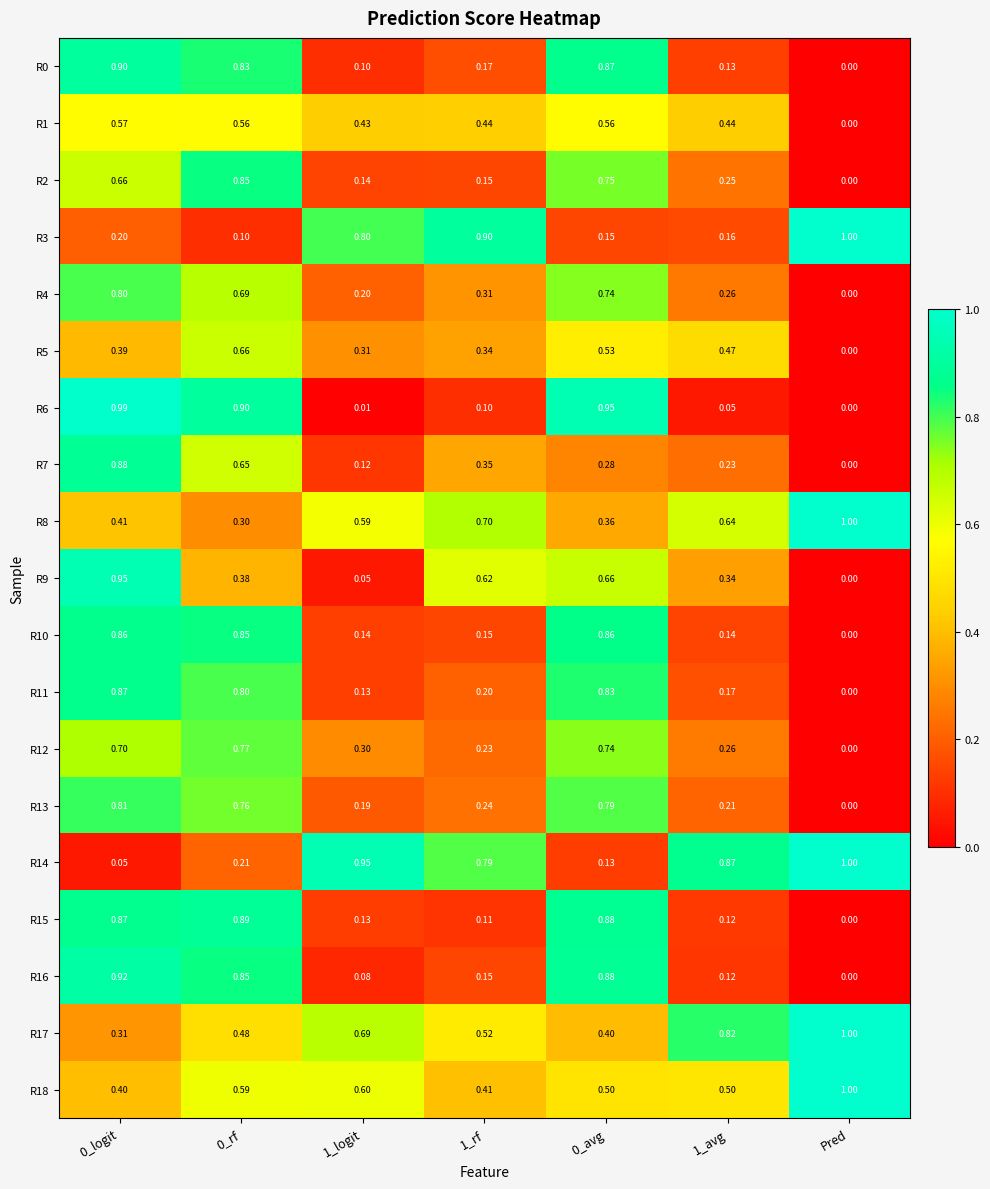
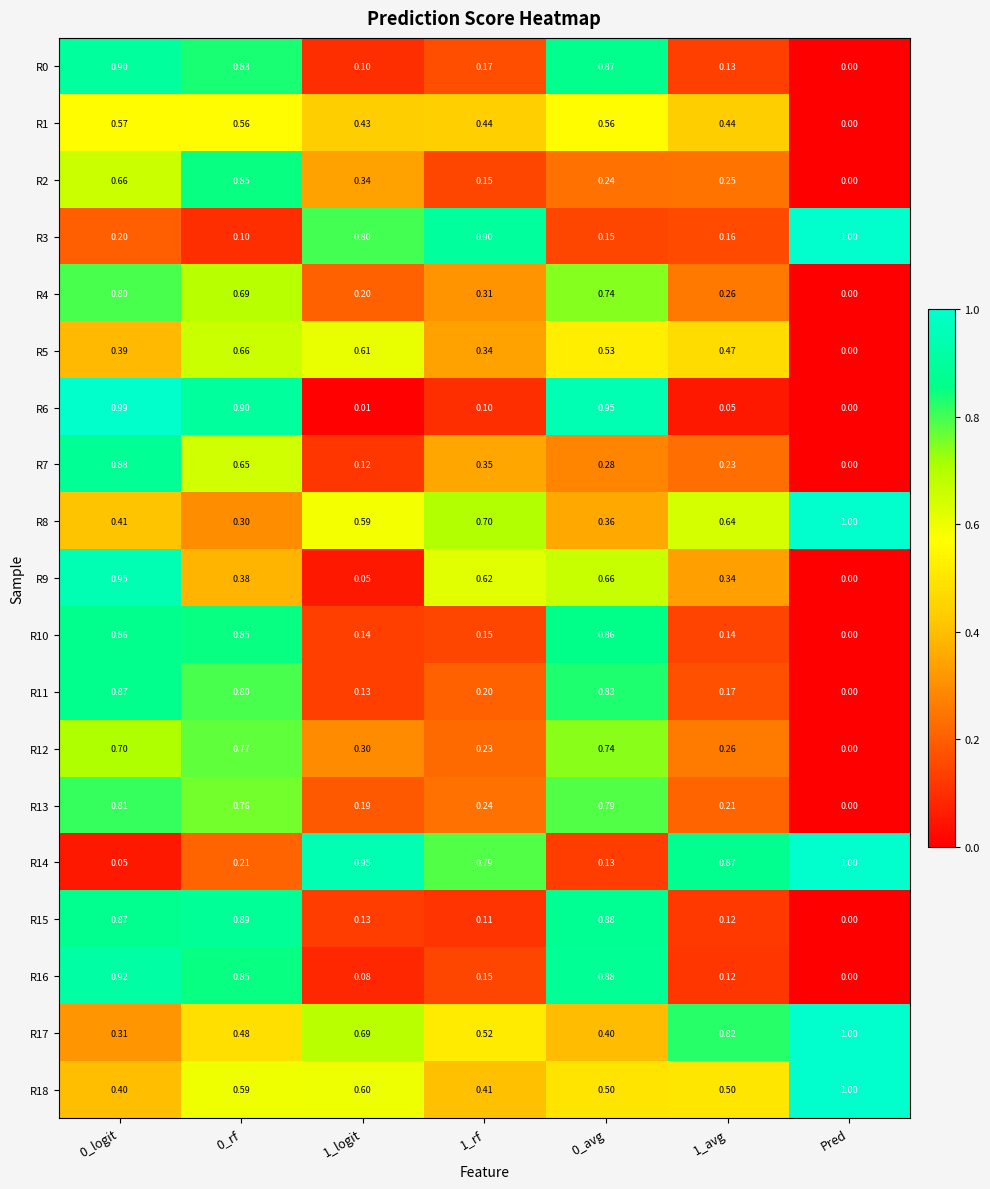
  {
    "R0": {
      "0_logit": 0.90,
      "0_rf": 0.83,
      "1_logit": 0.10,
      "1_rf": 0.17,
      "0_avg": 0.87,
      "1_avg": 0.13,
      "Pred": 0.00
    },
    "R1": {
      "0_logit": 0.57,
      "0_rf": 0.56,
      "1_logit": 0.43,
      "1_rf": 0.44,
      "0_avg": 0.56,
      "1_avg": 0.44,
      "Pred": 0.00
    },
    "R2": {
      "0_logit": 0.66,
      "0_rf": 0.85,
-     "1_logit": 0.14,
+     "1_logit": 0.34,
      "1_rf": 0.15,
-     "0_avg": 0.75,
+     "0_avg": 0.24,
      "1_avg": 0.25,
      "Pred": 0.00
    },
    "R3": {
      "0_logit": 0.20,
      "0_rf": 0.10,
      "1_logit": 0.80,
      "1_rf": 0.90,
      "0_avg": 0.15,
      "1_avg": 0.16,
      "Pred": 1.00
    },
    "R4": {
      "0_logit": 0.80,
      "0_rf": 0.69,
      "1_logit": 0.20,
      "1_rf": 0.31,
      "0_avg": 0.74,
      "1_avg": 0.26,
      "Pred": 0.00
    },
    "R5": {
      "0_logit": 0.39,
      "0_rf": 0.66,
-     "1_logit": 0.31,
+     "1_logit": 0.61,
      "1_rf": 0.34,
      "0_avg": 0.53,
      "1_avg": 0.47,
      "Pred": 0.00
    },
    "R6": {
      "0_logit": 0.99,
      "0_rf": 0.90,
      "1_logit": 0.01,
      "1_rf": 0.10,
      "0_avg": 0.95,
      "1_avg": 0.05,
      "Pred": 0.00
    },
    "R7": {
      "0_logit": 0.88,
      "0_rf": 0.65,
      "1_logit": 0.12,
      "1_rf": 0.35,
      "0_avg": 0.28,
      "1_avg": 0.23,
      "Pred": 0.00
    },
    "R8": {
      "0_logit": 0.41,
      "0_rf": 0.30,
      "1_logit": 0.59,
      "1_rf": 0.70,
      "0_avg": 0.36,
      "1_avg": 0.64,
      "Pred": 1.00
    },
    "R9": {
      "0_logit": 0.95,
      "0_rf": 0.38,
      "1_logit": 0.05,
      "1_rf": 0.62,
      "0_avg": 0.66,
      "1_avg": 0.34,
      "Pred": 0.00
    },
    "R10": {
      "0_logit": 0.86,
      "0_rf": 0.85,
      "1_logit": 0.14,
      "1_rf": 0.15,
      "0_avg": 0.86,
      "1_avg": 0.14,
      "Pred": 0.00
    },
    "R11": {
      "0_logit": 0.87,
      "0_rf": 0.80,
      "1_logit": 0.13,
      "1_rf": 0.20,
      "0_avg": 0.83,
      "1_avg": 0.17,
      "Pred": 0.00
    },
    "R12": {
      "0_logit": 0.70,
      "0_rf": 0.77,
      "1_logit": 0.30,
      "1_rf": 0.23,
      "0_avg": 0.74,
      "1_avg": 0.26,
      "Pred": 0.00
    },
    "R13": {
      "0_logit": 0.81,
      "0_rf": 0.76,
      "1_logit": 0.19,
      "1_rf": 0.24,
      "0_avg": 0.79,
      "1_avg": 0.21,
      "Pred": 0.00
    },
    "R14": {
      "0_logit": 0.05,
      "0_rf": 0.21,
      "1_logit": 0.95,
      "1_rf": 0.79,
      "0_avg": 0.13,
      "1_avg": 0.87,
      "Pred": 1.00
    },
    "R15": {
      "0_logit": 0.87,
      "0_rf": 0.89,
      "1_logit": 0.13,
      "1_rf": 0.11,
      "0_avg": 0.88,
      "1_avg": 0.12,
      "Pred": 0.00
    },
    "R16": {
      "0_logit": 0.92,
      "0_rf": 0.85,
      "1_logit": 0.08,
      "1_rf": 0.15,
      "0_avg": 0.88,
      "1_avg": 0.12,
      "Pred": 0.00
    },
    "R17": {
      "0_logit": 0.31,
      "0_rf": 0.48,
      "1_logit": 0.69,
      "1_rf": 0.52,
      "0_avg": 0.40,
      "1_avg": 0.82,
      "Pred": 1.00
    },
    "R18": {
      "0_logit": 0.40,
      "0_rf": 0.59,
      "1_logit": 0.60,
      "1_rf": 0.41,
      "0_avg": 0.50,
      "1_avg": 0.50,
      "Pred": 1.00
    }
  }
